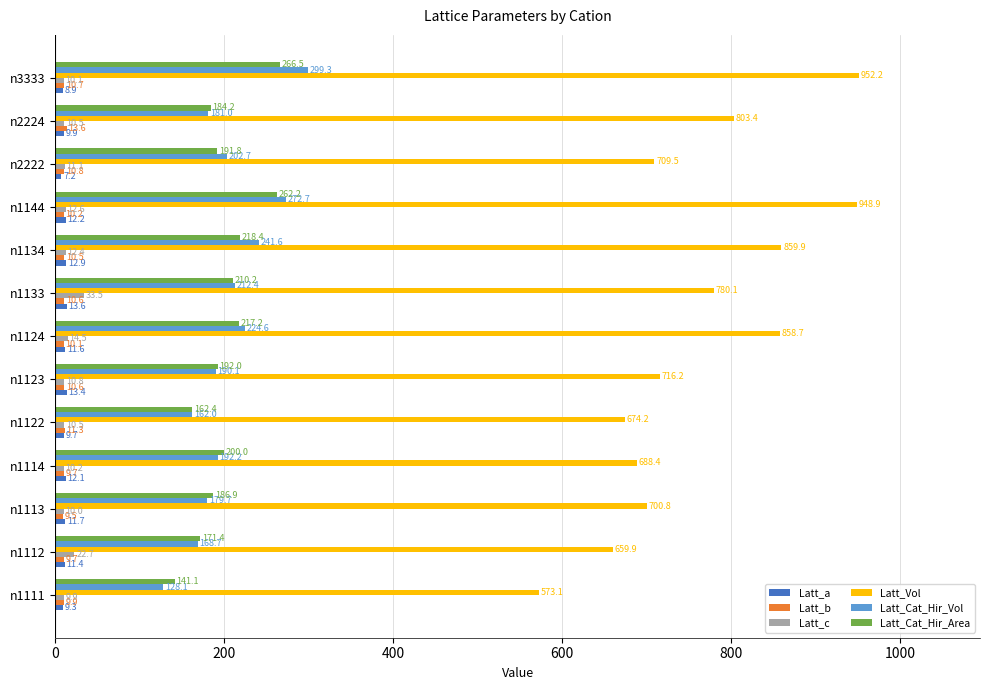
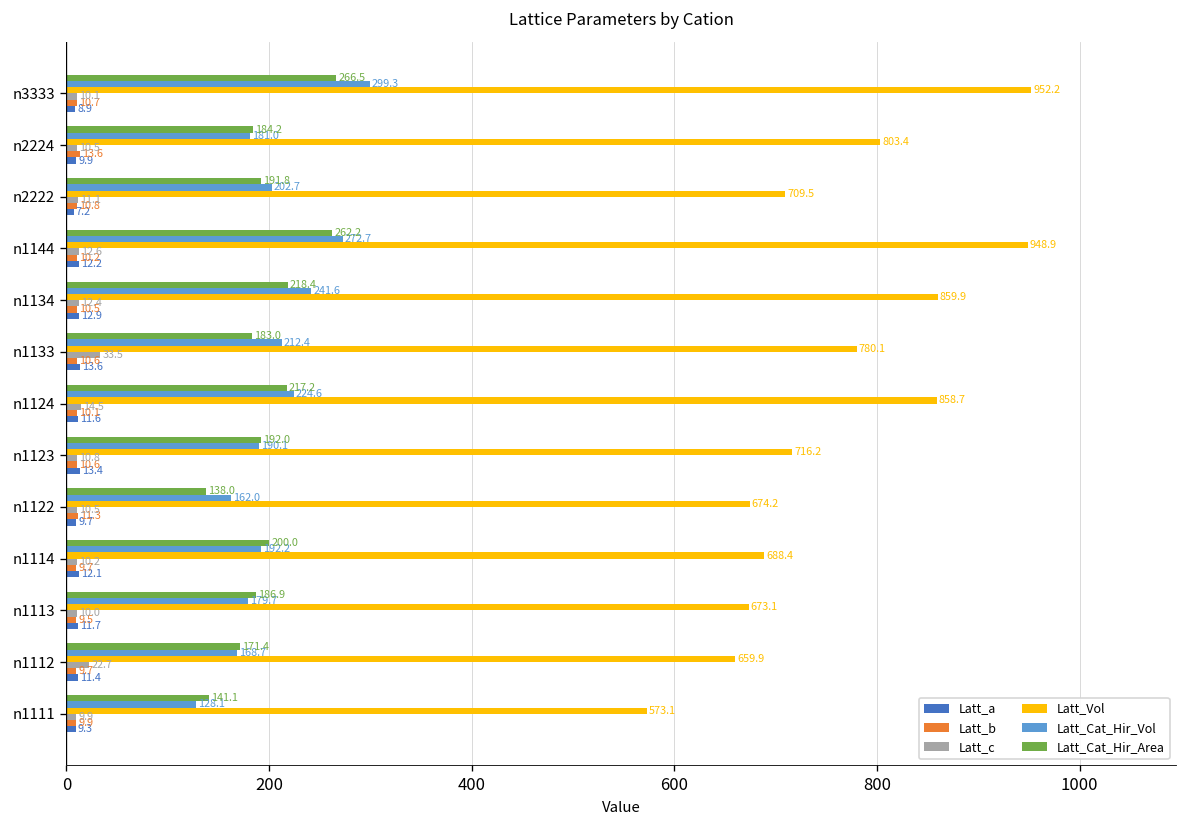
  {
    "Latt_c": {
      "n1133": 33.5,
      "n1112": 22.7
    },
    "Latt_Vol": {
      "n3333": 952.2,
      "n2224": 803.4,
      "n2222": 709.5,
      "n1144": 948.9,
      "n1134": 859.9,
      "n1133": 780.1,
      "n1124": 858.7,
      "n1123": 716.2,
      "n1122": 674.2,
      "n1114": 688.4,
-     "n1113": 700.8,
+     "n1113": 673.1,
      "n1112": 659.9,
      "n1111": 573.1
    },
    "Latt_Cat_Hir_Area": {
      "n3333": 266.5,
      "n1134": 218.4,
-     "n1133": 210.2,
-     "n1122": 162.4
+     "n1133": 183.0,
+     "n1122": 138.0
    }
  }
